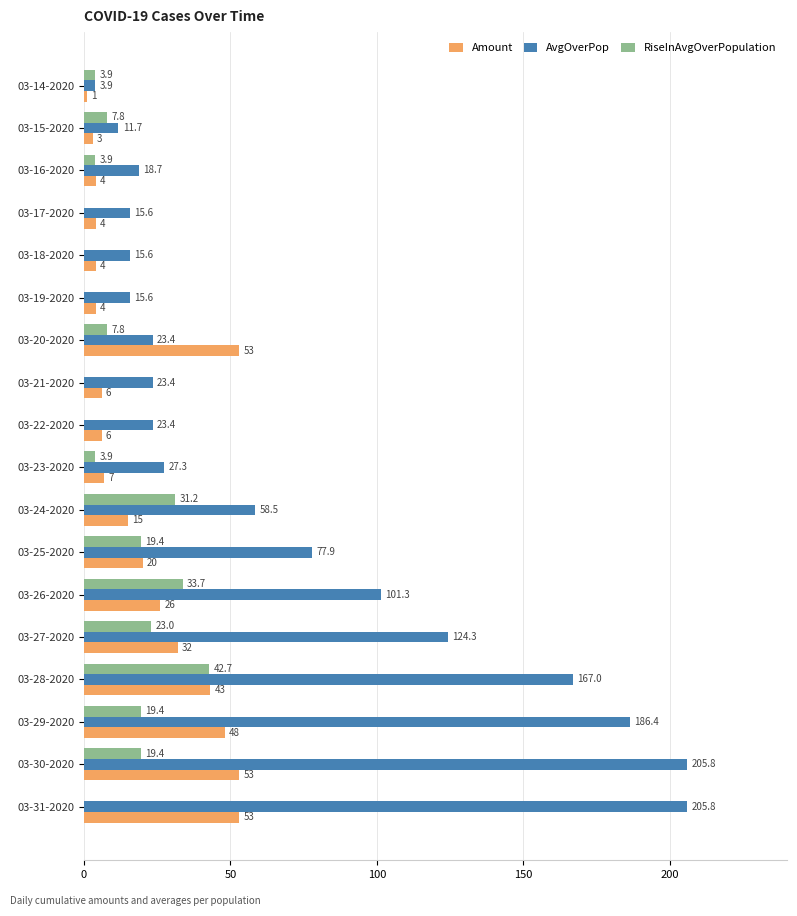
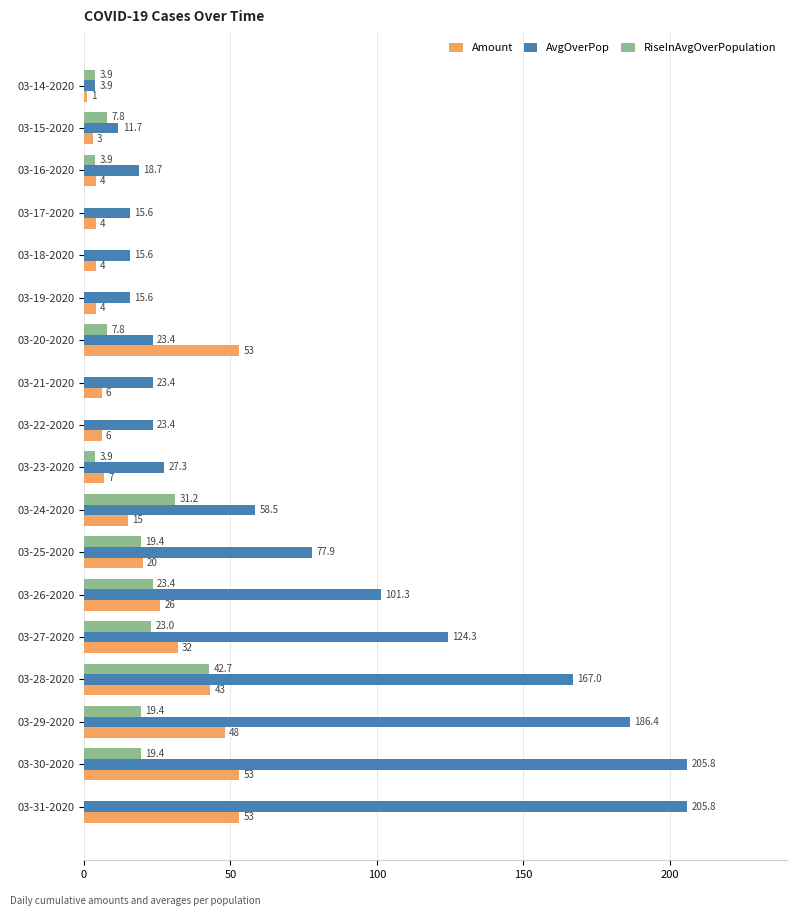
  {
    "Amount": {
      "03-14-2020": 1,
      "03-15-2020": 3,
      "03-16-2020": 4,
      "03-17-2020": 4,
      "03-18-2020": 4,
      "03-19-2020": 4,
      "03-20-2020": 53,
      "03-21-2020": 6,
      "03-22-2020": 6,
      "03-23-2020": 7,
      "03-24-2020": 15,
      "03-25-2020": 20,
      "03-26-2020": 26,
      "03-27-2020": 32,
      "03-28-2020": 43,
      "03-29-2020": 48,
      "03-30-2020": 53,
      "03-31-2020": 53
    },
    "AvgOverPop": {
      "03-14-2020": 3.9,
      "03-15-2020": 11.7,
      "03-16-2020": 18.7,
      "03-17-2020": 15.6,
      "03-18-2020": 15.6,
      "03-19-2020": 15.6,
      "03-20-2020": 23.4,
      "03-21-2020": 23.4,
      "03-22-2020": 23.4,
      "03-23-2020": 27.3,
      "03-24-2020": 58.5,
      "03-25-2020": 77.9,
      "03-26-2020": 101.3,
      "03-27-2020": 124.3,
      "03-28-2020": 167.0,
      "03-29-2020": 186.4,
      "03-30-2020": 205.8,
      "03-31-2020": 205.8
    },
    "RiseInAvgOverPopulation": {
      "03-14-2020": 3.9,
      "03-15-2020": 7.8,
      "03-16-2020": 3.9,
      "03-20-2020": 7.8,
      "03-23-2020": 3.9,
      "03-24-2020": 31.2,
      "03-25-2020": 19.4,
-     "03-26-2020": 33.7,
+     "03-26-2020": 23.4,
      "03-27-2020": 23.0,
      "03-28-2020": 42.7,
      "03-29-2020": 19.4,
      "03-30-2020": 19.4
    }
  }
